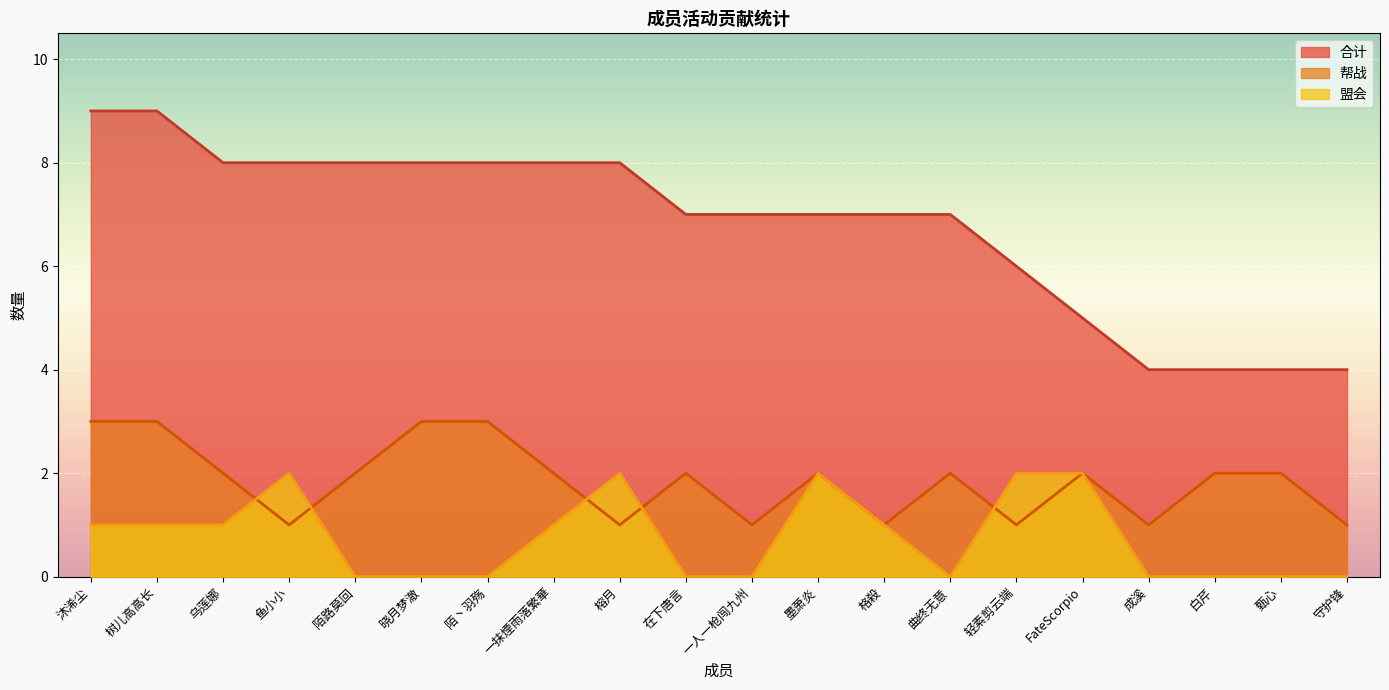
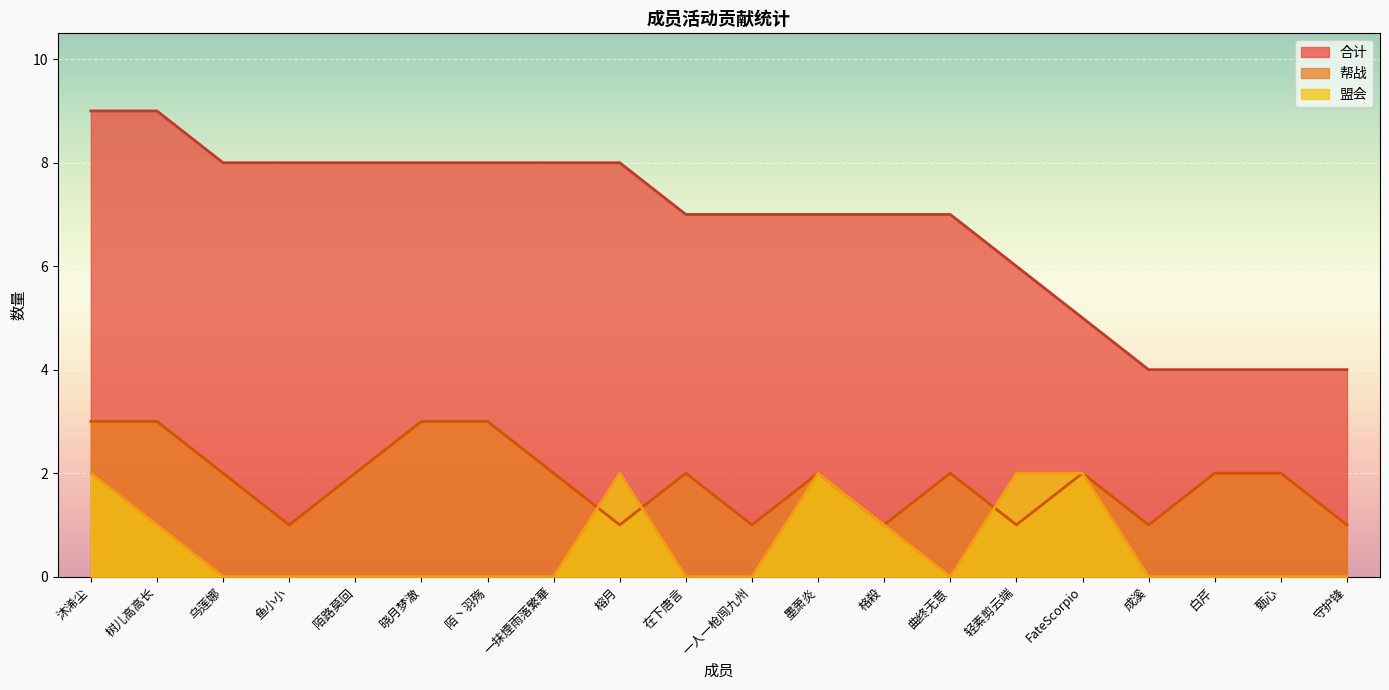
  {
    "盟会": {
-     "沐浠尘": 1,
+     "沐浠尘": 2,
      "树儿高高长": 1,
-     "乌莲娜": 1,
-     "鱼小小": 2,
+     "乌莲娜": 0,
+     "鱼小小": 0,
      "陌路莫回": 0,
      "晓月梦澈": 0,
      "陌丶羽殇": 0,
-     "一抹煙雨落繁華": 1,
+     "一抹煙雨落繁華": 0,
      "榕月": 2,
      "在下唐言": 0,
      "一人一枪闯九州": 0,
      "曲终无意": 0,
      "轻素剪云端": 2,
      "成溪": 0,
      "白芹": 0,
      "甄心": 0,
      "守护锋": 0
    }
  }
